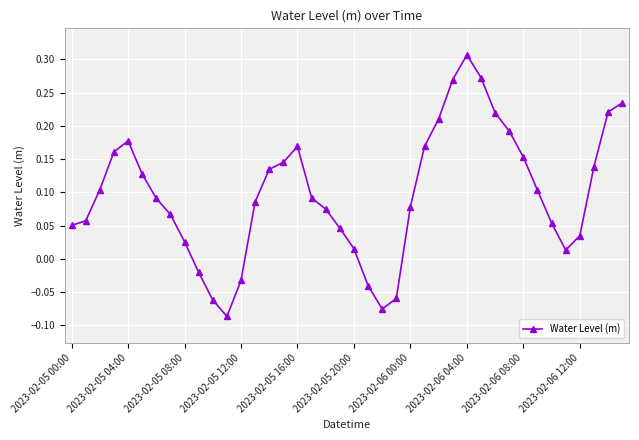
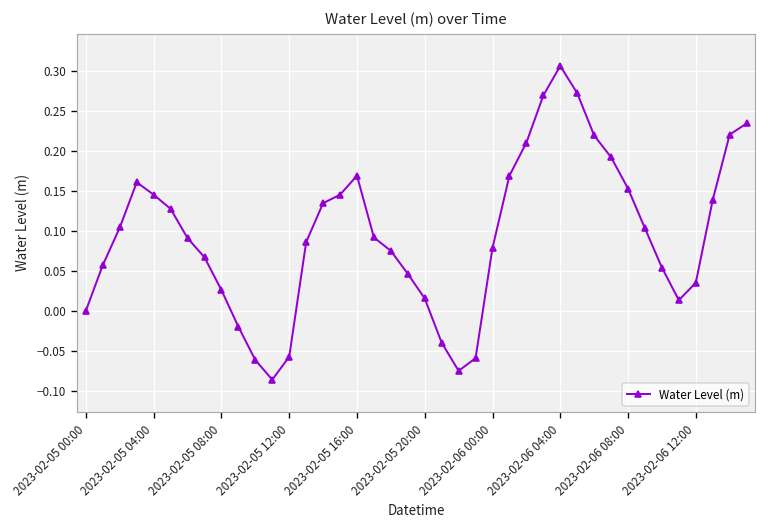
  {
-   "2023-02-05 00:00": 0.05,
-   "2023-02-05 04:00": 0.18,
+   "2023-02-05 00:00": 0.00,
+   "2023-02-05 04:00": 0.15,
    "2023-02-05 08:00": 0.03,
-   "2023-02-05 12:00": -0.03,
+   "2023-02-05 12:00": -0.06,
    "2023-02-05 16:00": 0.17,
    "2023-02-05 20:00": 0.02,
    "2023-02-06 00:00": 0.08,
    "2023-02-06 04:00": 0.31,
    "2023-02-06 08:00": 0.15,
    "2023-02-06 12:00": 0.04
  }
